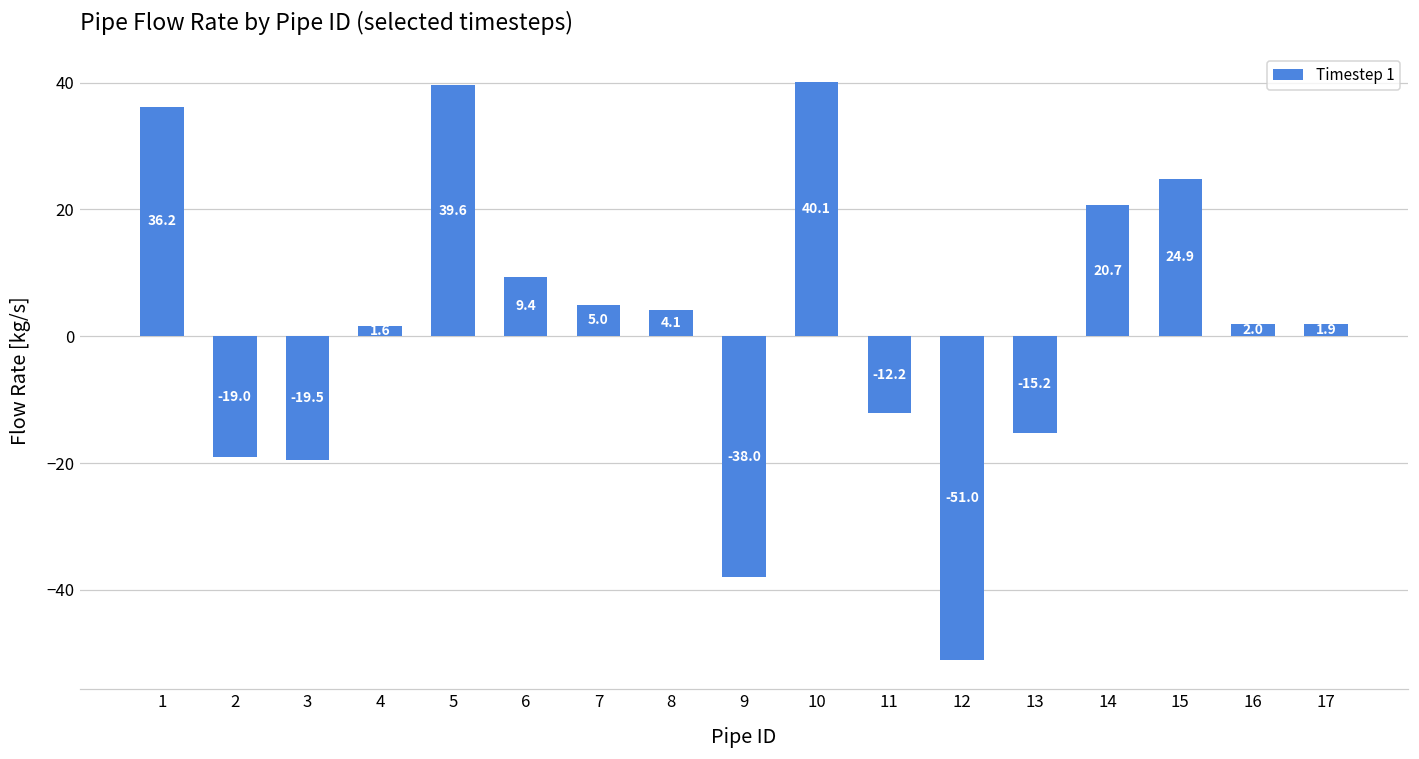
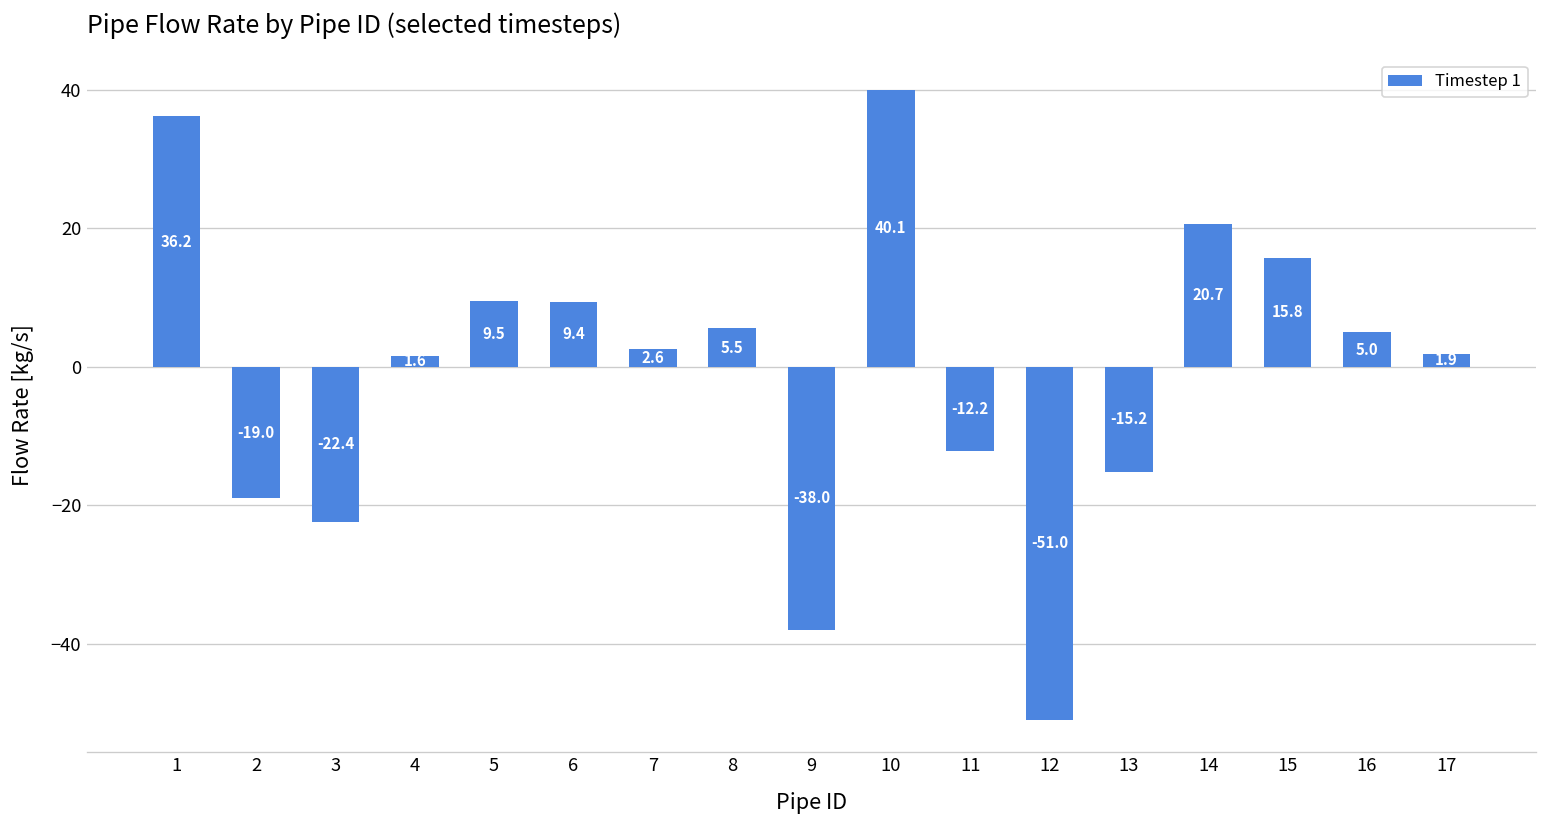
  {
    "1": 36.2,
    "2": -19.0,
-   "3": -19.5,
+   "3": -22.4,
    "4": 1.6,
-   "5": 39.6,
+   "5": 9.5,
    "6": 9.4,
-   "7": 5.0,
-   "8": 4.1,
+   "7": 2.6,
+   "8": 5.5,
    "9": -38.0,
    "10": 40.1,
    "11": -12.2,
    "12": -51.0,
    "13": -15.2,
    "14": 20.7,
-   "15": 24.9,
-   "16": 2.0,
+   "15": 15.8,
+   "16": 5.0,
    "17": 1.9
  }
